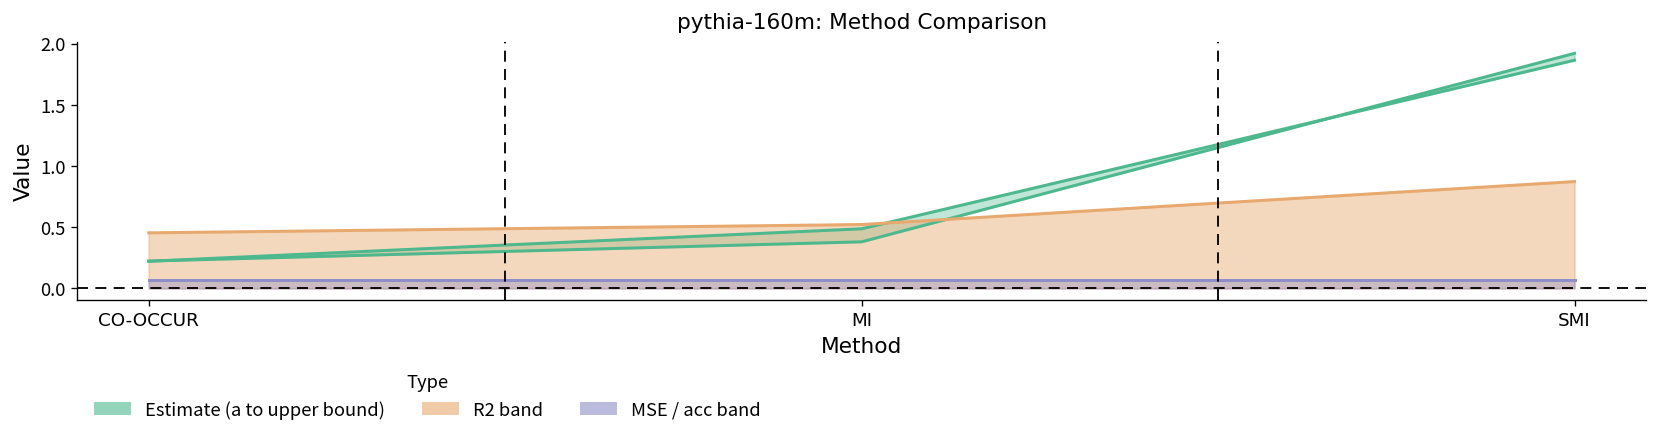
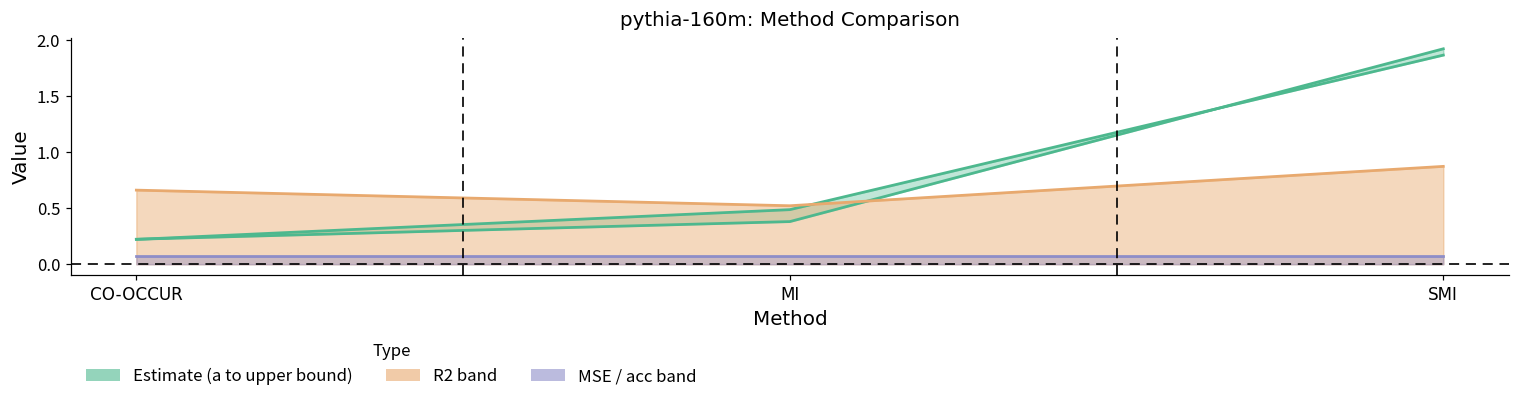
  {
    "R2 band": {
-     "CO-OCCUR": 0.45,
+     "CO-OCCUR": 0.66,
      "MI": 0.52,
      "SMI": 0.87
    }
  }
